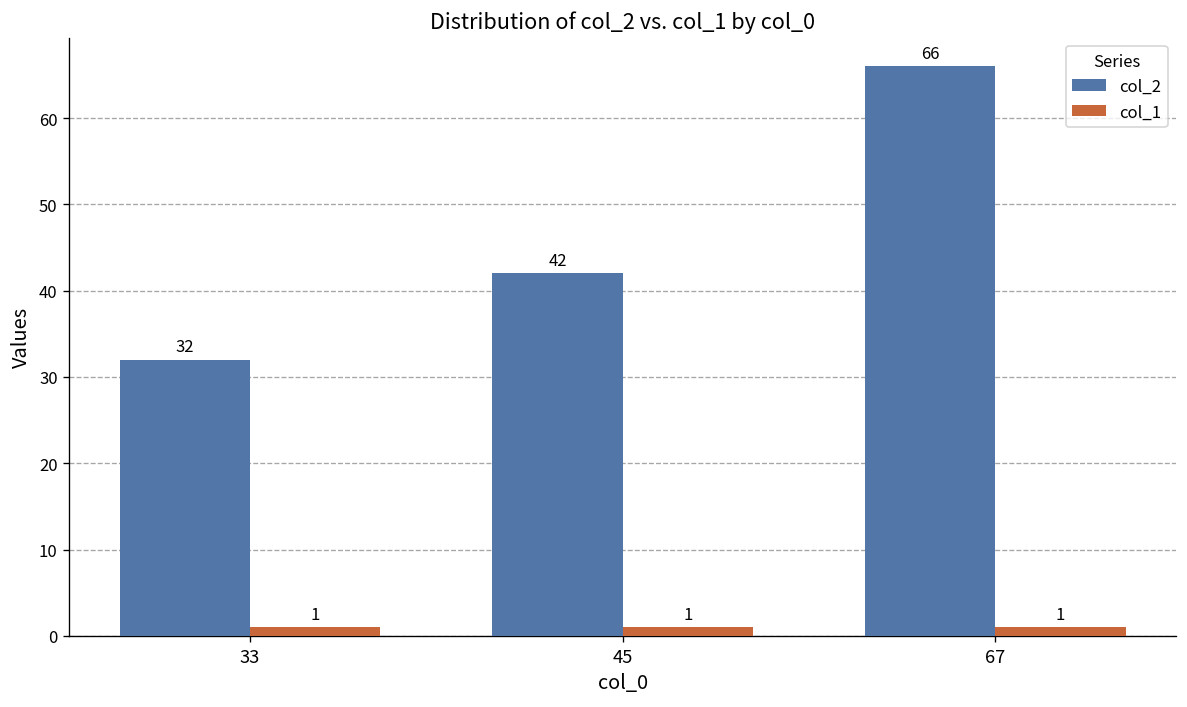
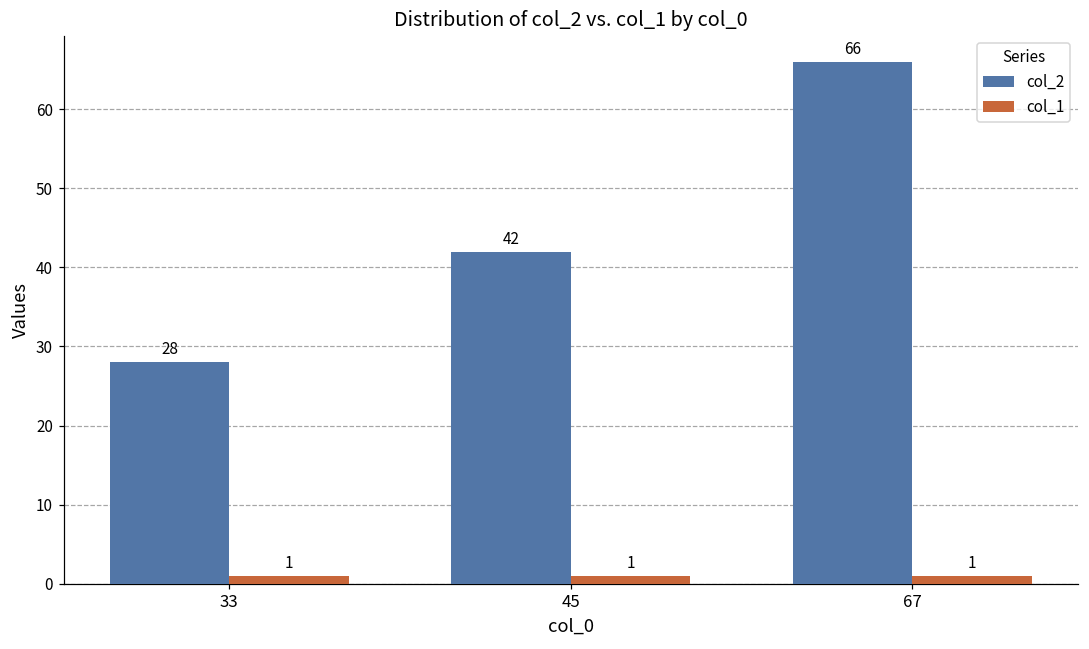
  {
    "col_2": {
-     "33": 32,
+     "33": 28,
      "45": 42,
      "67": 66
    },
    "col_1": {
      "33": 1,
      "45": 1,
      "67": 1
    }
  }
